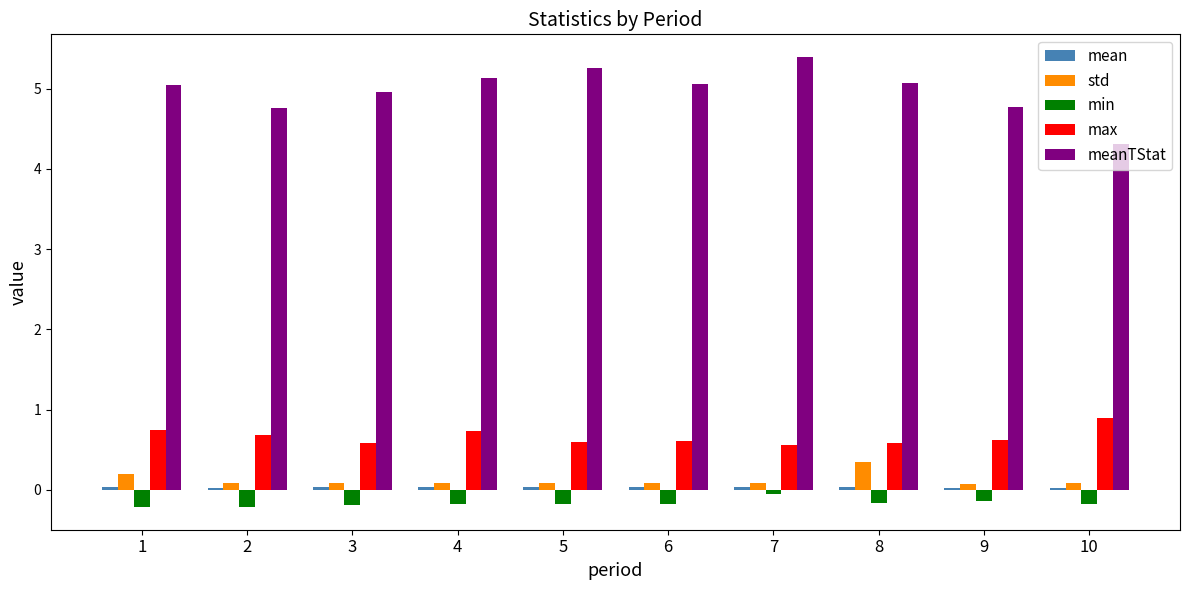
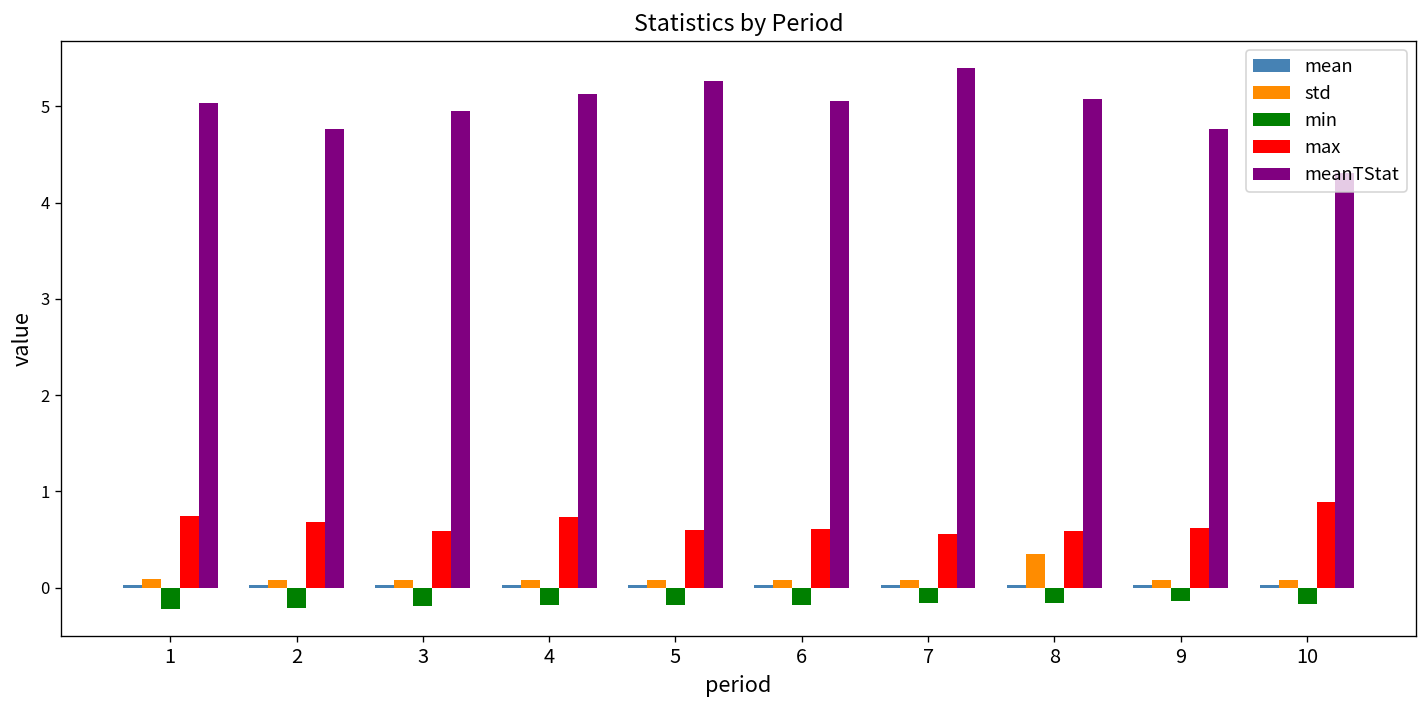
  {
    "mean": {
      "1": 0.0
    },
    "std": {
-     "1": 0.2,
+     "1": 0.1,
      "2": 0.1,
      "3": 0.1,
      "4": 0.1,
      "5": 0.1,
      "6": 0.1,
      "7": 0.1,
      "8": 0.4,
      "9": 0.1,
      "10": 0.1
    },
    "min": {
      "1": -0.2,
      "2": -0.2,
      "3": -0.2,
      "4": -0.2,
      "5": -0.2,
      "6": -0.2,
-     "7": -0.1,
+     "7": -0.2,
      "8": -0.2,
      "9": -0.1,
      "10": -0.2
    },
    "max": {
      "1": 0.7,
      "2": 0.7,
      "3": 0.6,
      "4": 0.7,
      "5": 0.6,
      "6": 0.6,
      "7": 0.6,
      "8": 0.6,
      "9": 0.6,
      "10": 0.9
    },
    "meanTStat": {
      "1": 5.0,
      "2": 4.8,
      "3": 5.0,
      "4": 5.1,
      "5": 5.3,
      "6": 5.1,
      "7": 5.4,
      "8": 5.1,
      "9": 4.8
    }
  }
